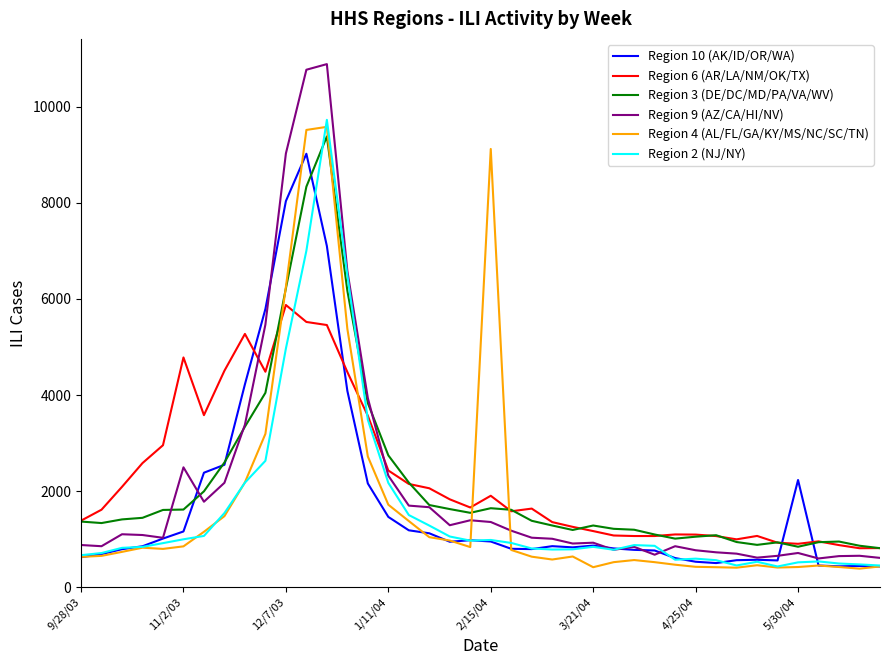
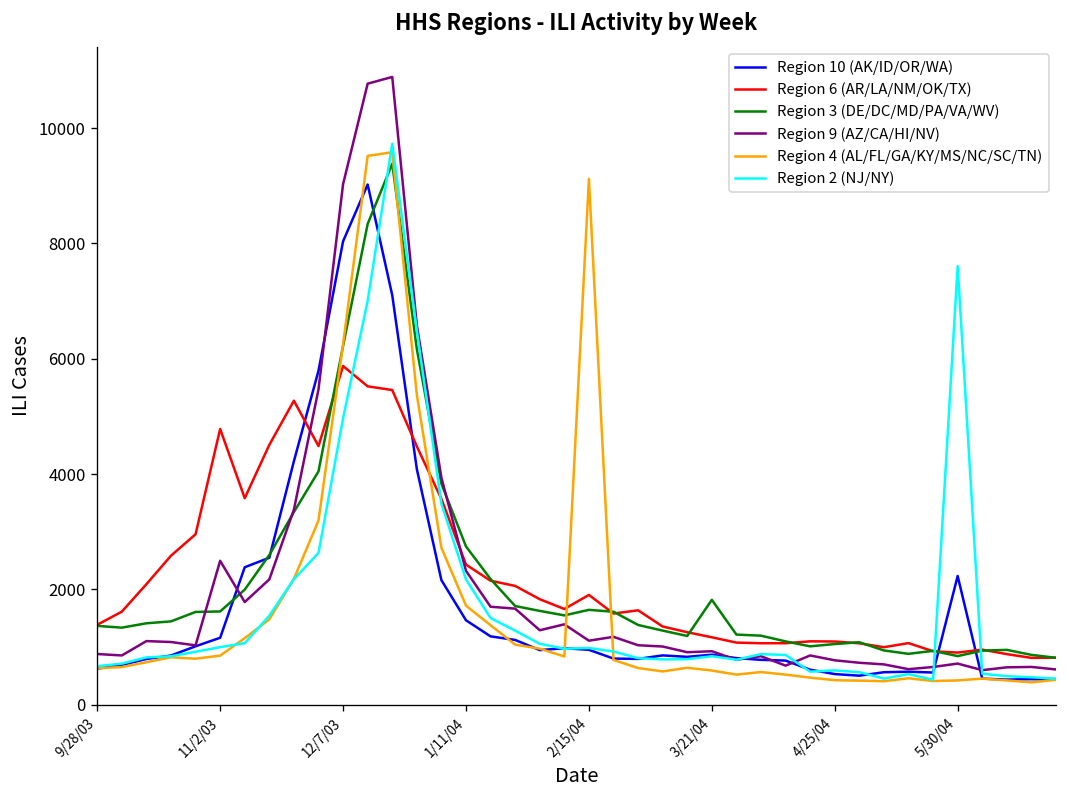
  {
    "Region 10 (AK/ID/OR/WA)": {
      "11/2/03": 1200,
      "12/7/03": 8000,
      "1/11/04": 1500,
      "4/25/04": 500,
      "5/30/04": 2200
    },
    "Region 6 (AR/LA/NM/OK/TX)": {
      "11/2/03": 4800,
      "12/7/03": 5900,
      "1/11/04": 2400,
      "2/15/04": 1900,
      "3/21/04": 1200,
      "5/30/04": 900
    },
    "Region 3 (DE/DC/MD/PA/VA/WV)": {
      "11/2/03": 1600,
      "1/11/04": 2700,
      "2/15/04": 1600,
-     "3/21/04": 1300,
+     "3/21/04": 1800,
      "5/30/04": 800
    },
    "Region 9 (AZ/CA/HI/NV)": {
      "9/28/03": 900,
      "11/2/03": 2500,
      "12/7/03": 9000,
      "1/11/04": 2300,
-     "2/15/04": 1400,
+     "2/15/04": 1100,
      "3/21/04": 900,
      "4/25/04": 800,
      "5/30/04": 700
    },
    "Region 4 (AL/FL/GA/KY/MS/NC/SC/TN)": {
      "11/2/03": 900,
      "1/11/04": 1700,
      "2/15/04": 9100,
-     "3/21/04": 400,
+     "3/21/04": 600,
      "4/25/04": 400,
      "5/30/04": 400
    },
    "Region 2 (NJ/NY)": {
      "11/2/03": 1000,
      "12/7/03": 5000,
      "1/11/04": 2200,
      "4/25/04": 600,
-     "5/30/04": 500
+     "5/30/04": 7600
    }
  }
